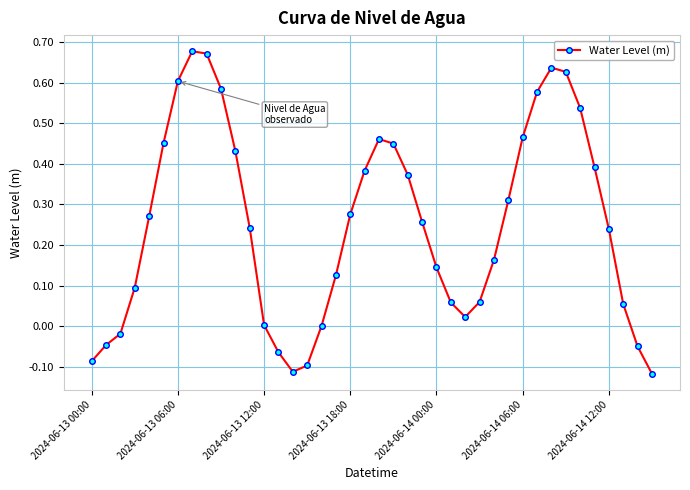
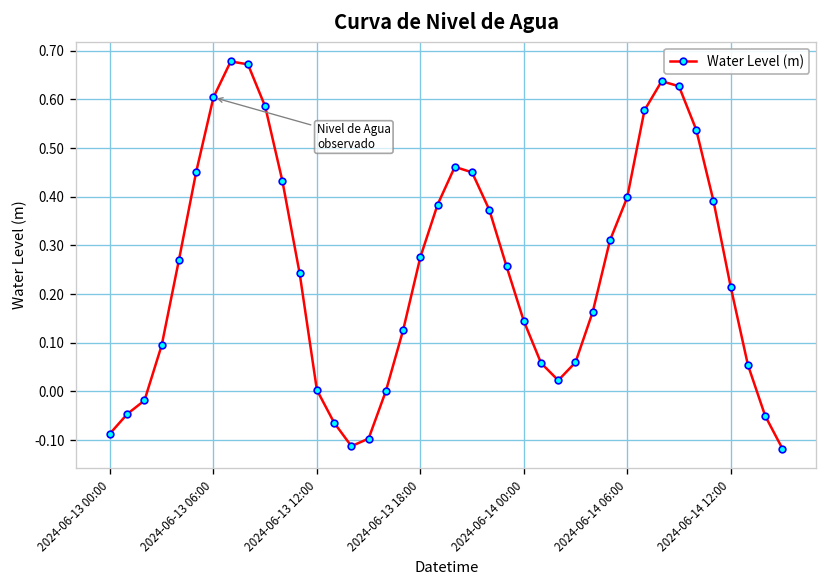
  {
    "2024-06-13 00:00": -0.09,
    "2024-06-13 06:00": 0.60,
    "2024-06-13 12:00": 0.00,
    "2024-06-13 18:00": 0.28,
    "2024-06-14 00:00": 0.14,
-   "2024-06-14 06:00": 0.47,
-   "2024-06-14 12:00": 0.24
+   "2024-06-14 06:00": 0.40,
+   "2024-06-14 12:00": 0.22
  }
